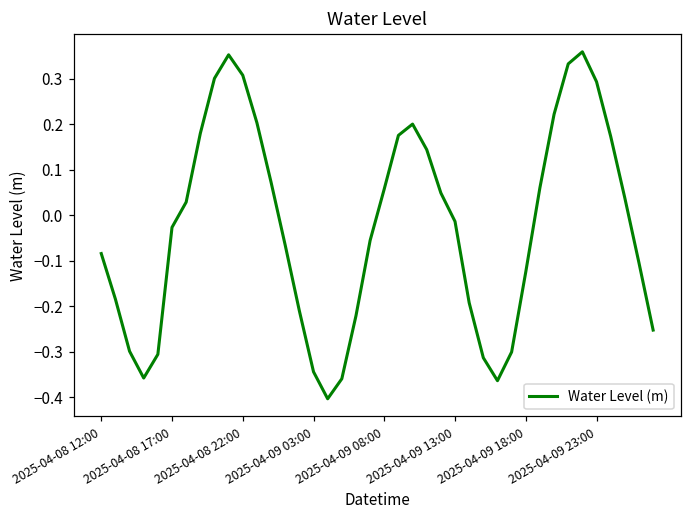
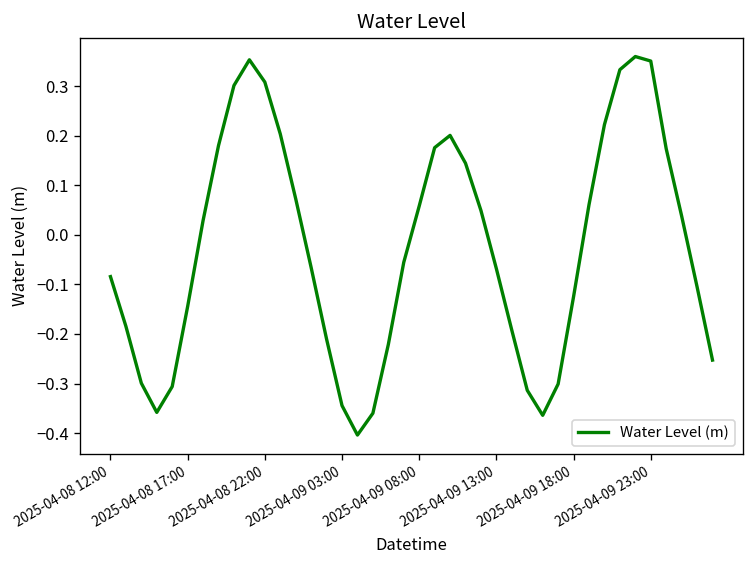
  {
    "2025-04-08 12:00": -0.08,
-   "2025-04-08 17:00": -0.03,
+   "2025-04-08 17:00": -0.14,
    "2025-04-08 22:00": 0.31,
    "2025-04-09 03:00": -0.34,
    "2025-04-09 08:00": 0.06,
-   "2025-04-09 13:00": -0.01,
+   "2025-04-09 13:00": -0.07,
    "2025-04-09 18:00": -0.12,
-   "2025-04-09 23:00": 0.29
+   "2025-04-09 23:00": 0.35
  }
